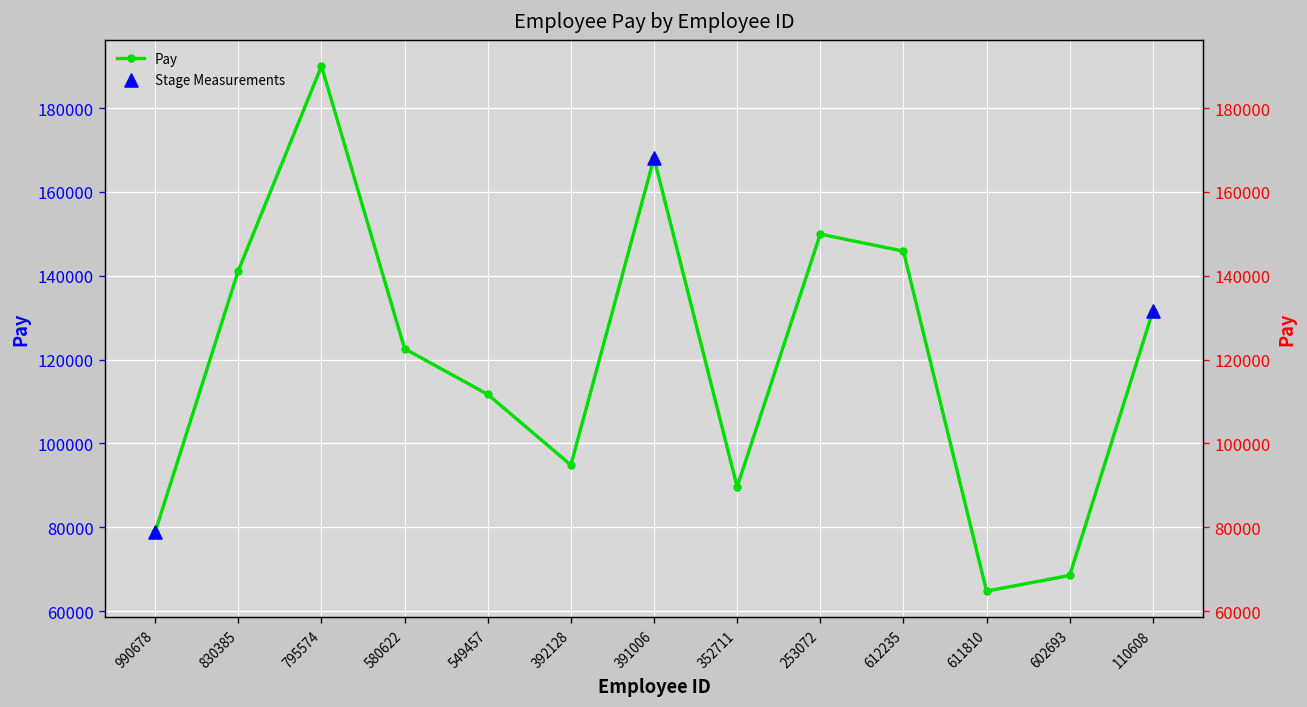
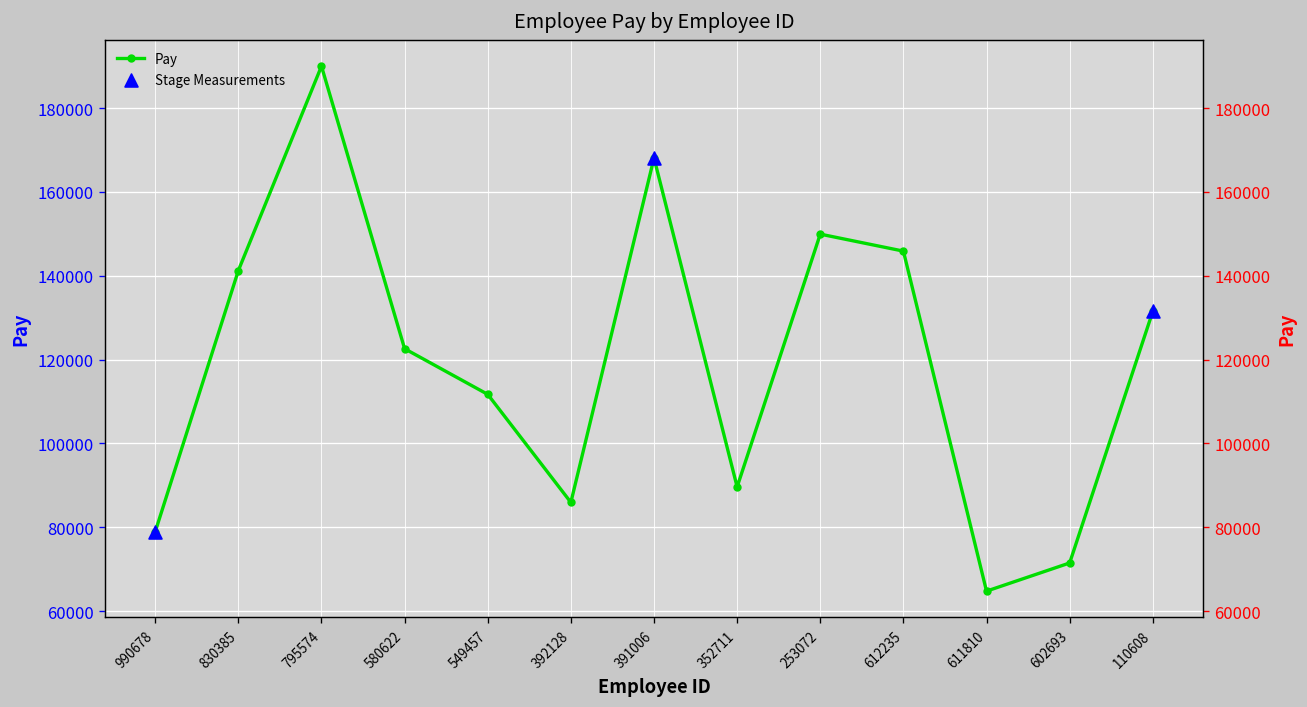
  {
    "Pay": {
      "830385": 141000,
      "795574": 190000,
      "580622": 123000,
      "549457": 112000,
-     "392128": 95000,
+     "392128": 86000,
      "352711": 90000,
      "253072": 150000,
      "612235": 146000,
      "611810": 65000,
-     "602693": 68000
+     "602693": 71000
    }
  }
